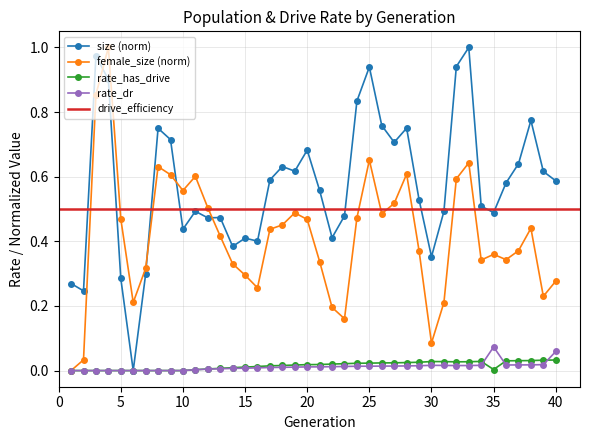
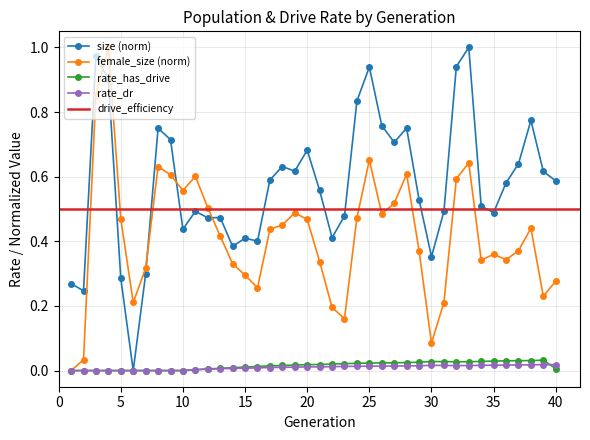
  {
    "size (norm)": {
      "5": 0.29,
      "10": 0.44,
      "15": 0.41,
      "20": 0.68,
      "25": 0.94,
      "30": 0.35,
      "35": 0.49,
      "40": 0.59
    },
    "female_size (norm)": {
      "5": 0.47,
      "10": 0.56,
      "15": 0.30,
      "20": 0.47,
      "25": 0.65,
      "30": 0.09,
      "35": 0.36,
      "40": 0.28
    },
    "rate_has_drive": {
      "25": 0.02,
      "30": 0.03,
-     "35": 0.00,
-     "40": 0.03
+     "35": 0.03,
+     "40": 0.01
    },
    "rate_dr": {
      "25": 0.01,
      "30": 0.02,
-     "35": 0.07,
-     "40": 0.06
+     "35": 0.02,
+     "40": 0.02
    }
  }
